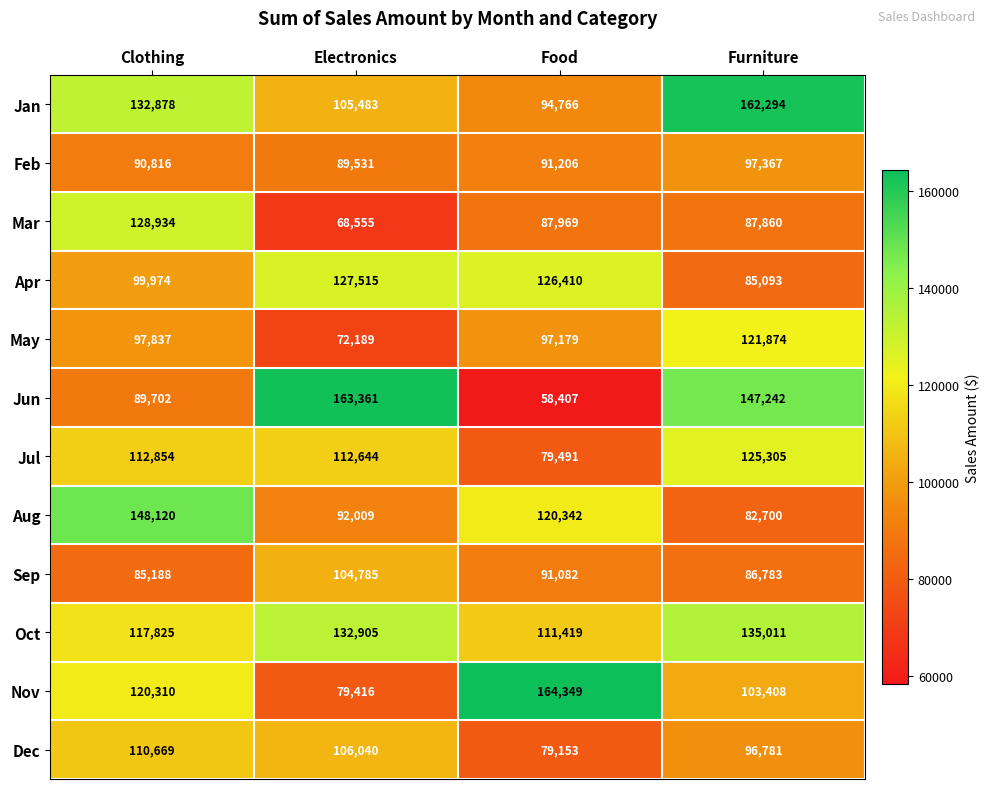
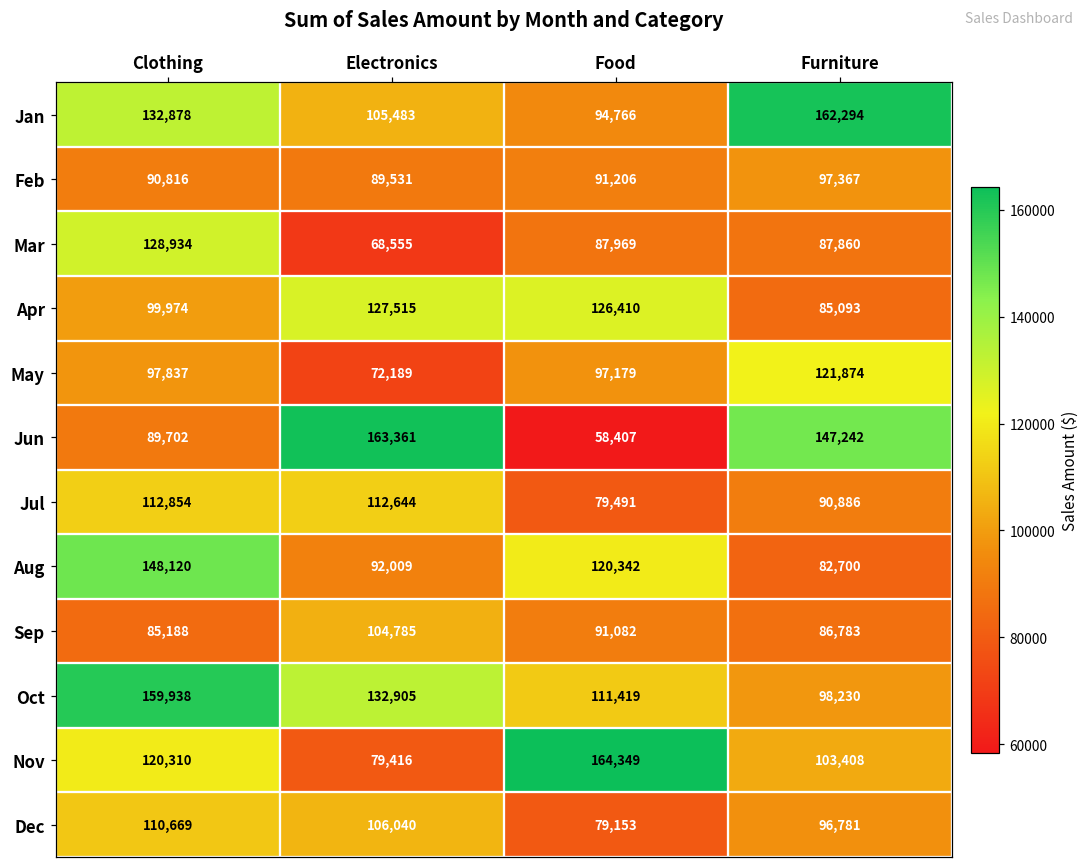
  {
    "Jan": {
      "Clothing": "132,878",
      "Electronics": "105,483",
      "Food": "94,766",
      "Furniture": "162,294"
    },
    "Feb": {
      "Clothing": "90,816",
      "Electronics": "89,531",
      "Food": "91,206",
      "Furniture": "97,367"
    },
    "Mar": {
      "Clothing": "128,934",
      "Electronics": "68,555",
      "Food": "87,969",
      "Furniture": "87,860"
    },
    "Apr": {
      "Clothing": "99,974",
      "Electronics": "127,515",
      "Food": "126,410",
      "Furniture": "85,093"
    },
    "May": {
      "Clothing": "97,837",
      "Electronics": "72,189",
      "Food": "97,179",
      "Furniture": "121,874"
    },
    "Jun": {
      "Clothing": "89,702",
      "Electronics": "163,361",
      "Food": "58,407",
      "Furniture": "147,242"
    },
    "Jul": {
      "Clothing": "112,854",
      "Electronics": "112,644",
      "Food": "79,491",
-     "Furniture": "125,305"
+     "Furniture": "90,886"
    },
    "Aug": {
      "Clothing": "148,120",
      "Electronics": "92,009",
      "Food": "120,342",
      "Furniture": "82,700"
    },
    "Sep": {
      "Clothing": "85,188",
      "Electronics": "104,785",
      "Food": "91,082",
      "Furniture": "86,783"
    },
    "Oct": {
-     "Clothing": "117,825",
+     "Clothing": "159,938",
      "Electronics": "132,905",
      "Food": "111,419",
-     "Furniture": "135,011"
+     "Furniture": "98,230"
    },
    "Nov": {
      "Clothing": "120,310",
      "Electronics": "79,416",
      "Food": "164,349",
      "Furniture": "103,408"
    },
    "Dec": {
      "Clothing": "110,669",
      "Electronics": "106,040",
      "Food": "79,153",
      "Furniture": "96,781"
    }
  }
